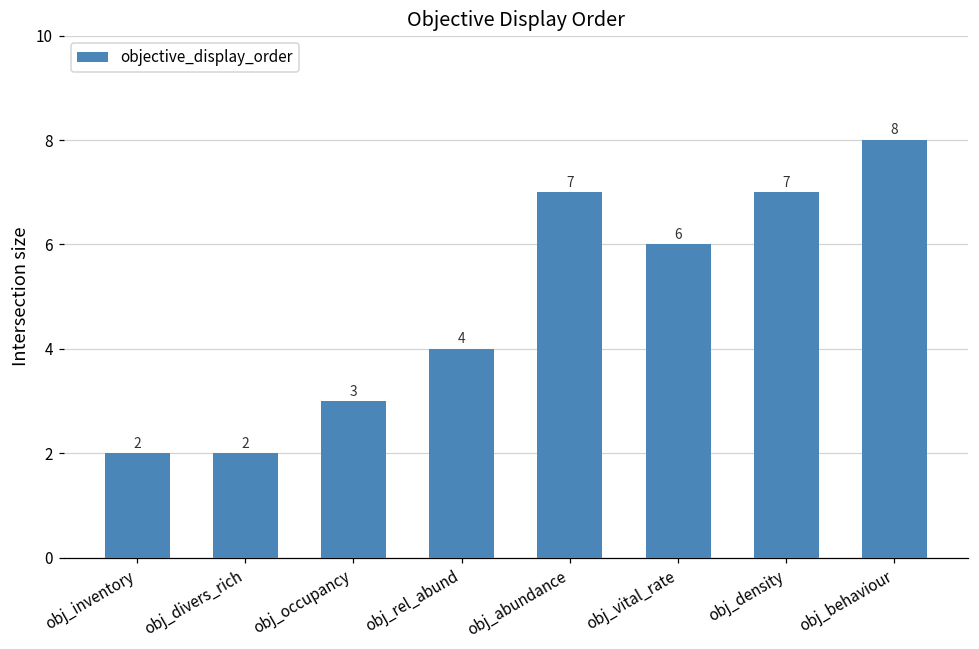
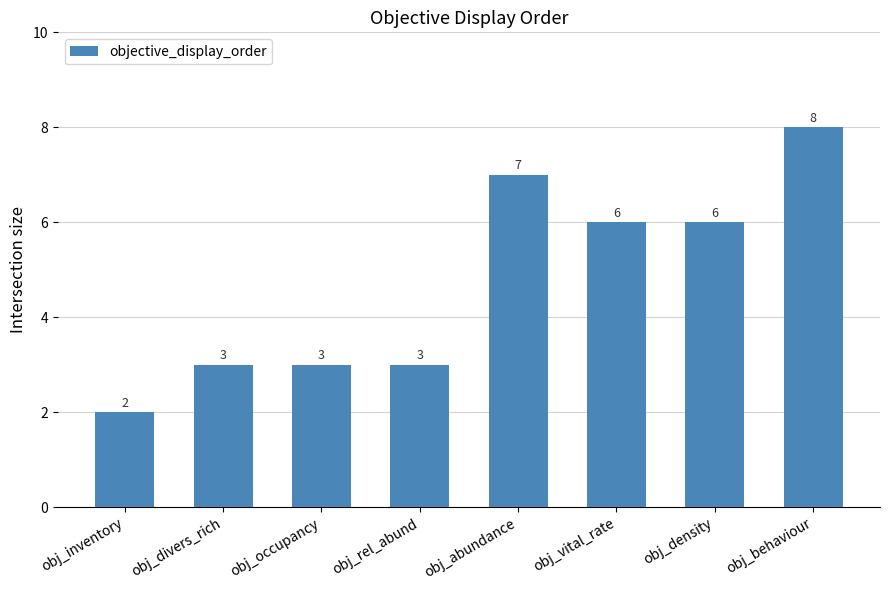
  {
    "obj_inventory": 2,
-   "obj_divers_rich": 2,
+   "obj_divers_rich": 3,
    "obj_occupancy": 3,
-   "obj_rel_abund": 4,
+   "obj_rel_abund": 3,
    "obj_abundance": 7,
    "obj_vital_rate": 6,
-   "obj_density": 7,
+   "obj_density": 6,
    "obj_behaviour": 8
  }
